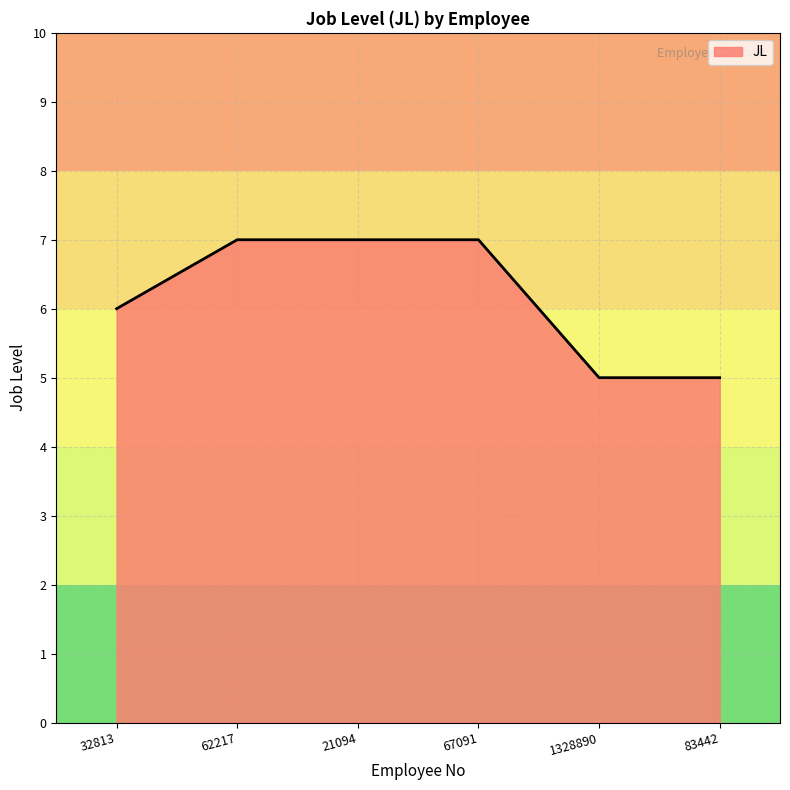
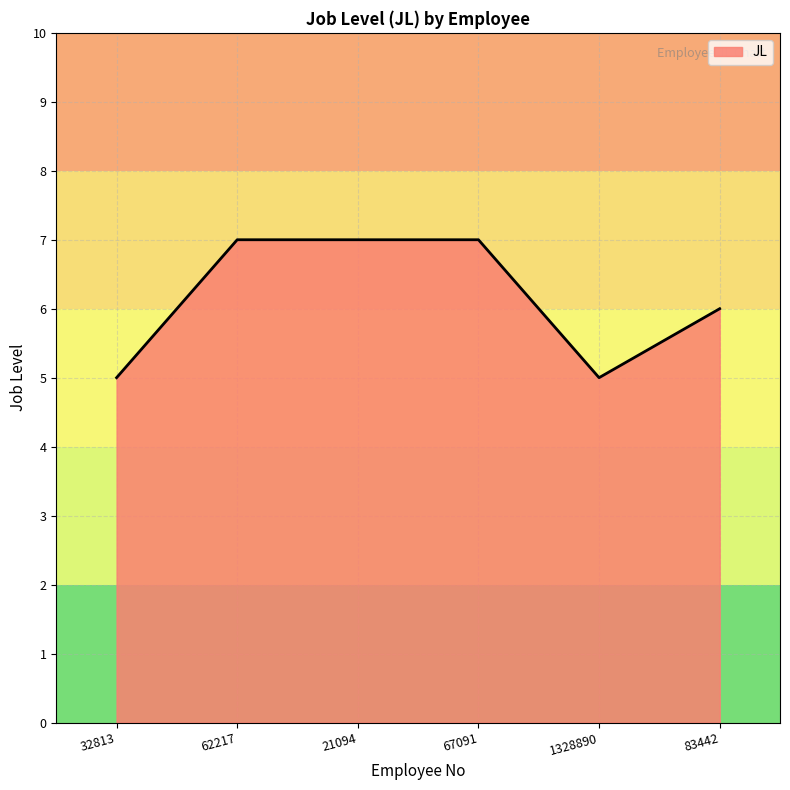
  {
-   "32813": 6,
+   "32813": 5,
    "62217": 7,
    "21094": 7,
    "67091": 7,
    "1328890": 5,
-   "83442": 5
+   "83442": 6
  }
